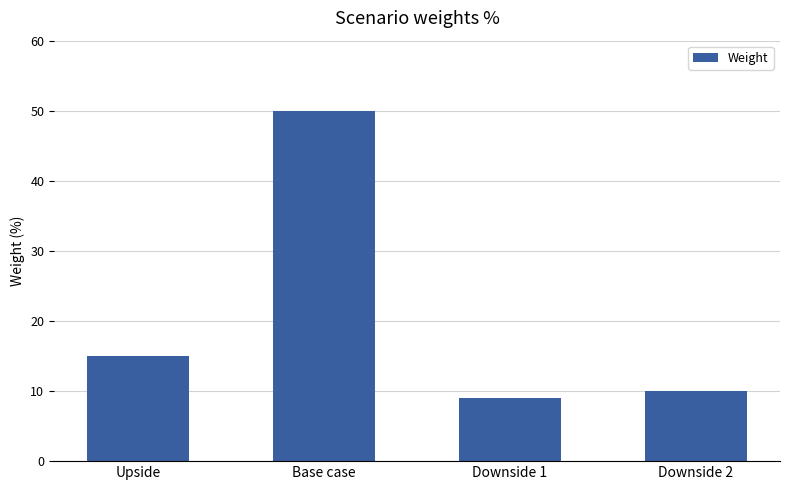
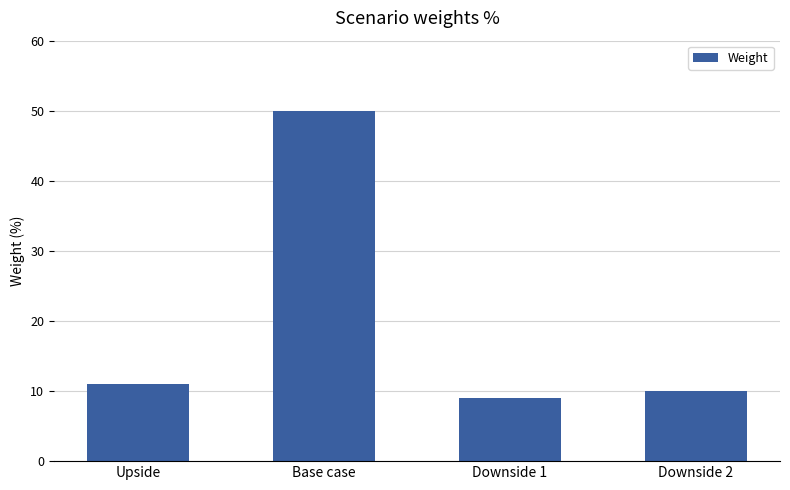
  {
-   "Upside": 15,
+   "Upside": 11,
    "Base case": 50,
    "Downside 1": 9,
    "Downside 2": 10
  }
